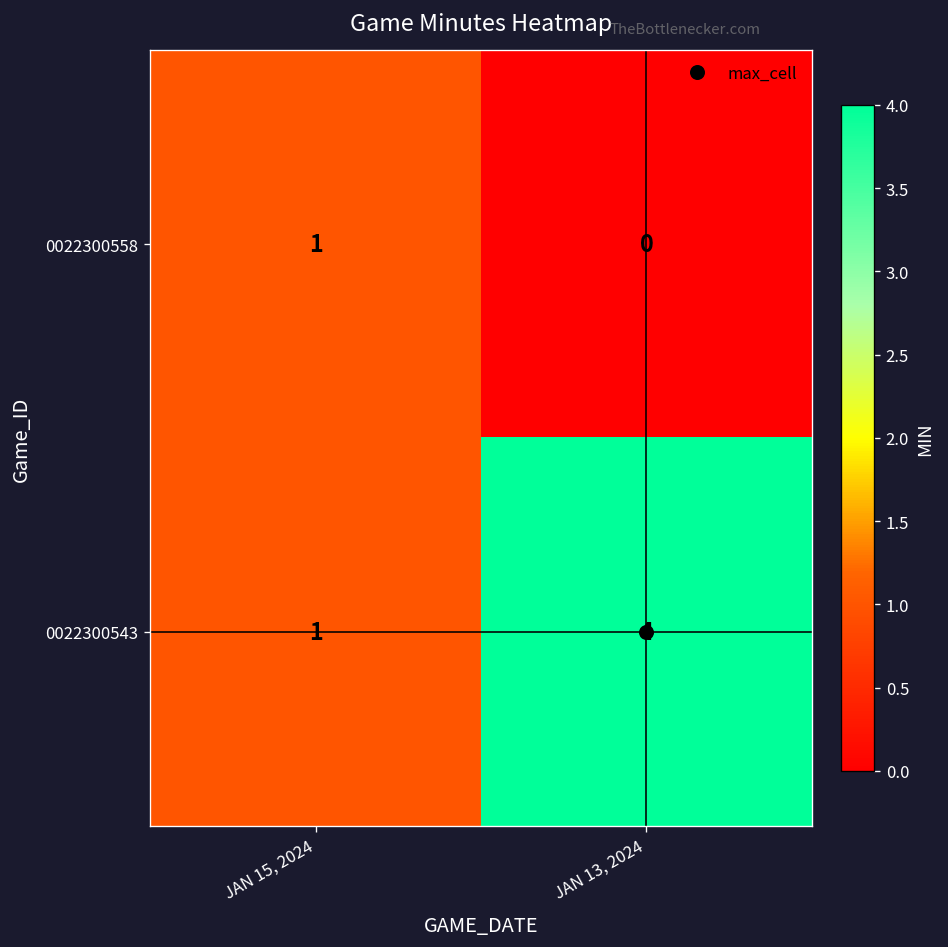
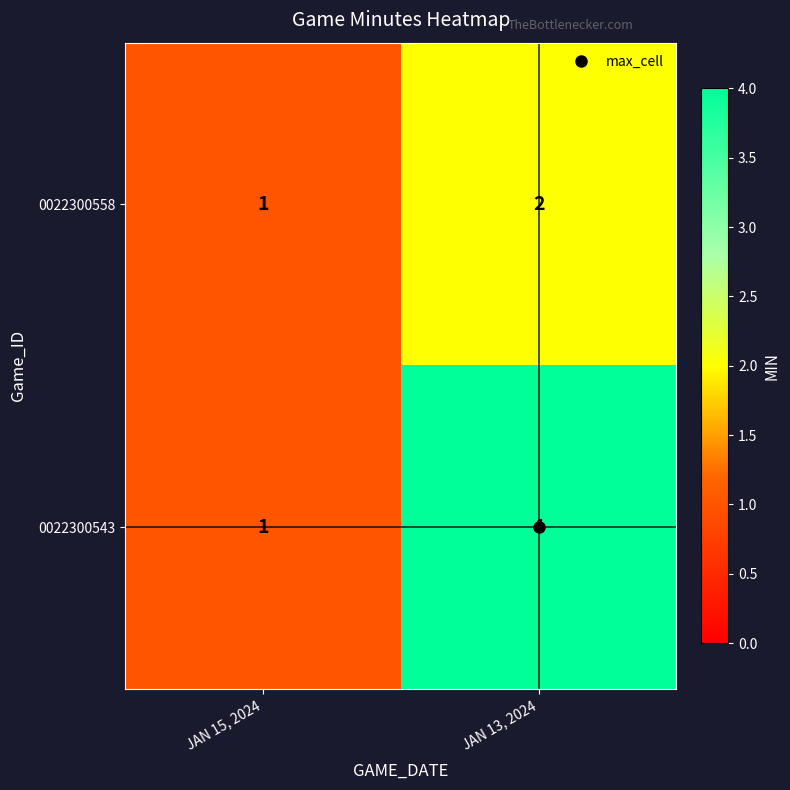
  {
    "0022300558": {
      "JAN 15, 2024": 1,
-     "JAN 13, 2024": 0
+     "JAN 13, 2024": 2
    },
    "0022300543": {
      "JAN 15, 2024": 1
    }
  }
